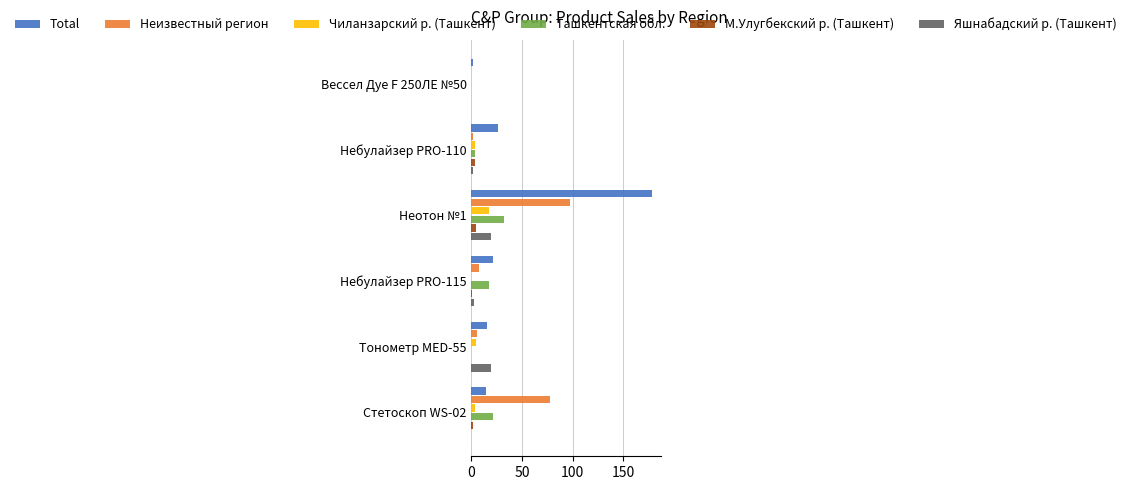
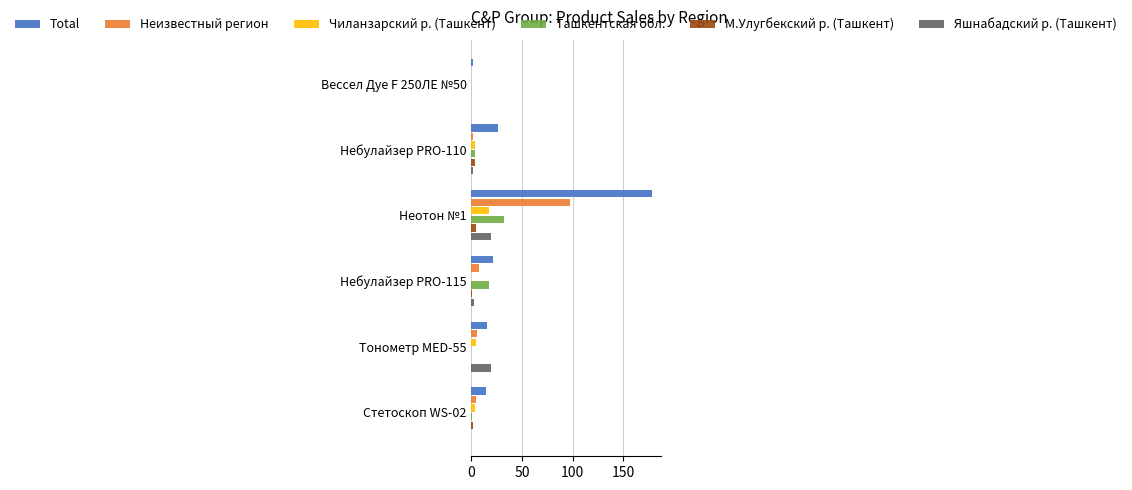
  {
    "Total": {
      "Небулайзер PRO-110": 26,
      "Неотон №1": 178,
      "Небулайзер PRO-115": 21,
      "Тонометр MED-55": 15,
      "Стетоскоп WS-02": 14
    },
    "Неизвестный регион": {
      "Вессел Дуе F 250ЛЕ №50": 0,
      "Неотон №1": 97,
      "Небулайзер PRO-115": 8,
      "Тонометр MED-55": 6,
-     "Стетоскоп WS-02": 78
+     "Стетоскоп WS-02": 5
    },
    "Чиланзарский р. (Ташкент)": {
      "Вессел Дуе F 250ЛЕ №50": 0,
      "Небулайзер PRO-110": 4,
      "Неотон №1": 17,
      "Небулайзер PRO-115": 0,
      "Тонометр MED-55": 5,
      "Стетоскоп WS-02": 4
    },
    "Ташкентская обл.": {
      "Вессел Дуе F 250ЛЕ №50": 0,
      "Небулайзер PRO-110": 4,
      "Неотон №1": 32,
      "Небулайзер PRO-115": 17,
      "Тонометр MED-55": 0,
-     "Стетоскоп WS-02": 21
+     "Стетоскоп WS-02": 1
    },
    "М.Улугбекский р. (Ташкент)": {
      "Вессел Дуе F 250ЛЕ №50": 0,
      "Небулайзер PRO-110": 4,
      "Неотон №1": 5,
      "Тонометр MED-55": 0
    },
    "Яшнабадский р. (Ташкент)": {
      "Вессел Дуе F 250ЛЕ №50": 0,
      "Неотон №1": 19,
      "Небулайзер PRO-115": 3,
      "Тонометр MED-55": 19,
      "Стетоскоп WS-02": 0
    }
  }
